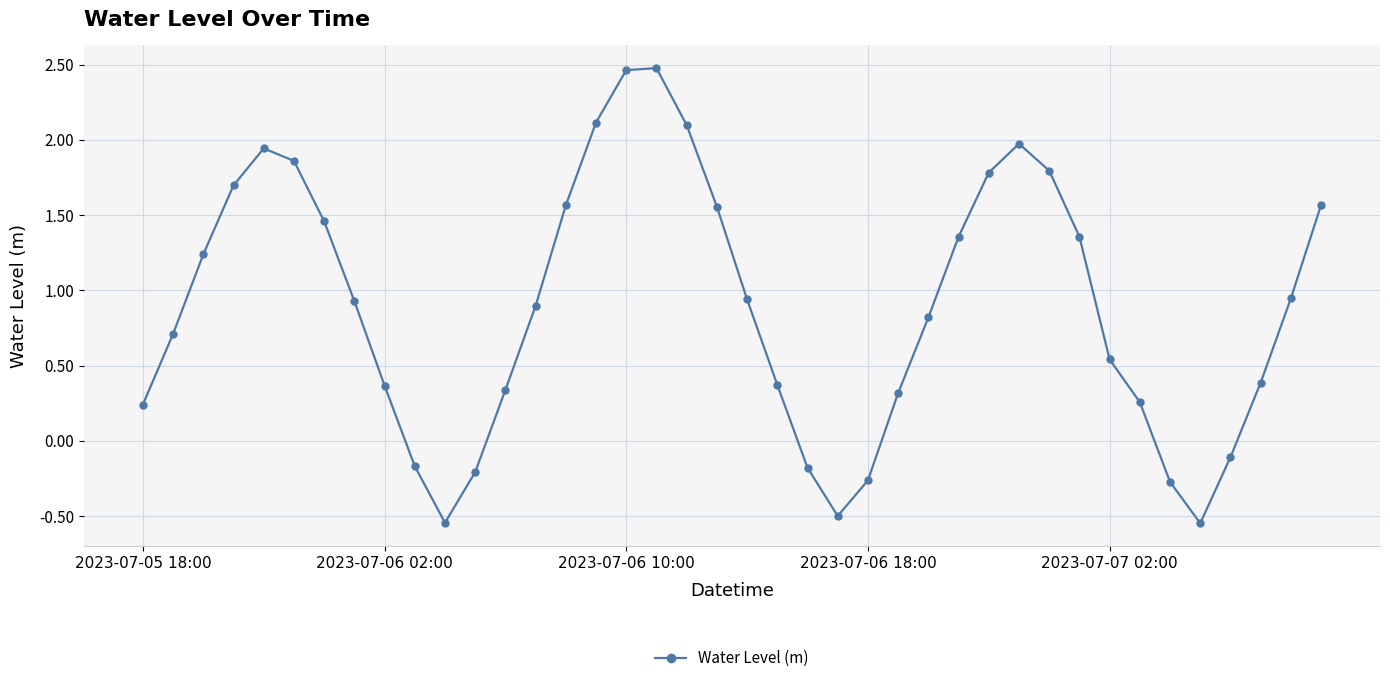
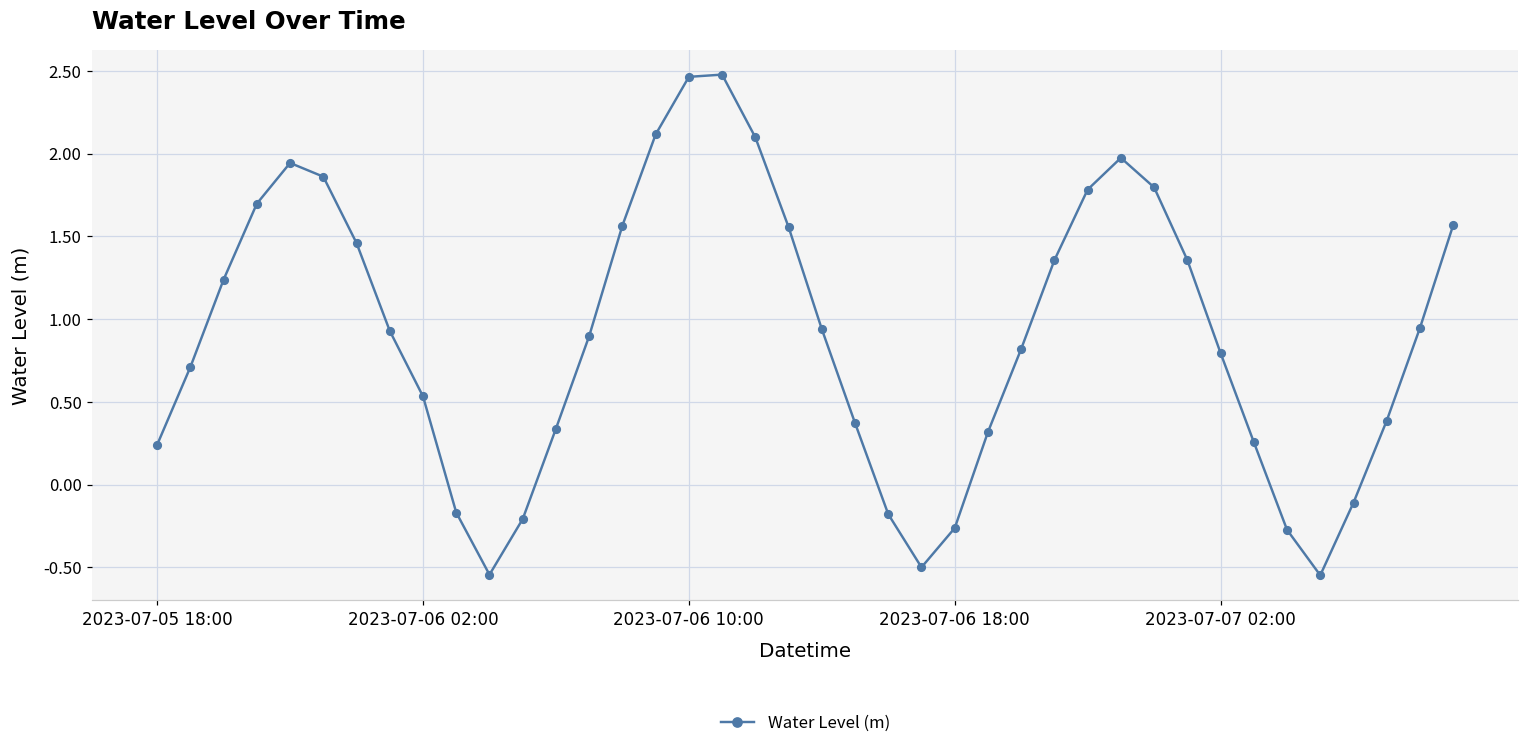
  {
    "2023-07-05 18:00": 0.24,
-   "2023-07-06 02:00": 0.37,
+   "2023-07-06 02:00": 0.53,
    "2023-07-06 10:00": 2.46,
    "2023-07-06 18:00": -0.26,
-   "2023-07-07 02:00": 0.54
+   "2023-07-07 02:00": 0.79
  }
